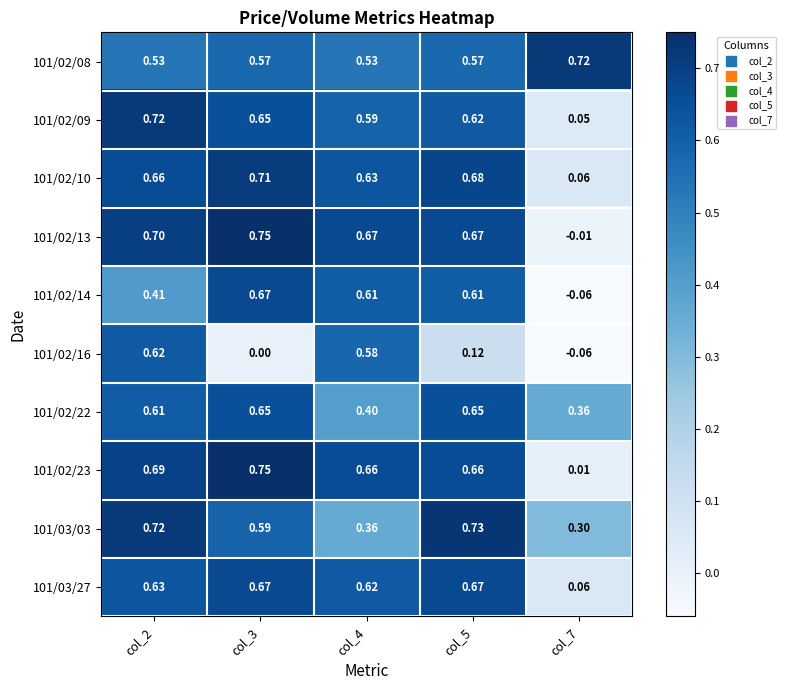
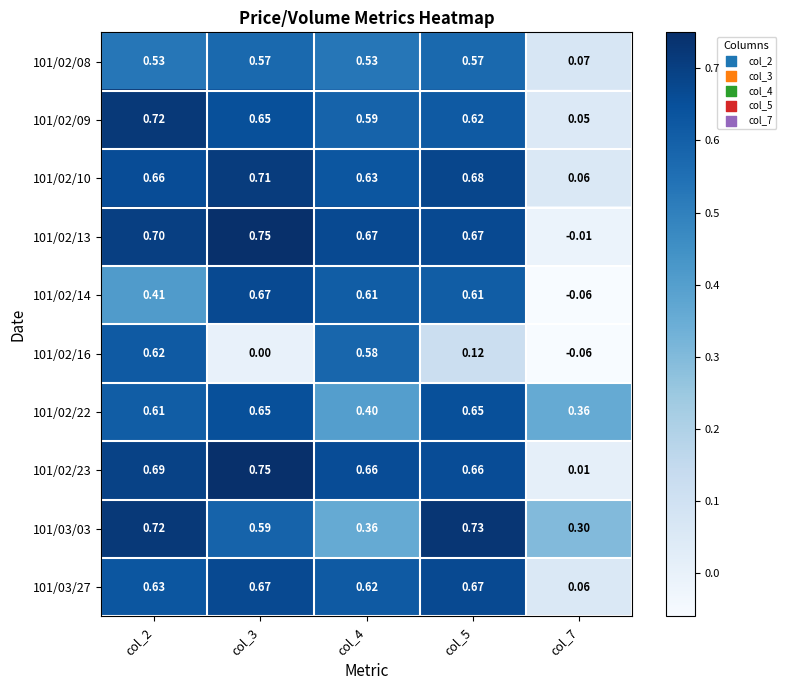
  {
    "101/02/08": {
      "col_2": 0.53,
      "col_3": 0.57,
      "col_4": 0.53,
      "col_5": 0.57,
-     "col_7": 0.72
+     "col_7": 0.07
    },
    "101/02/09": {
      "col_2": 0.72,
      "col_3": 0.65,
      "col_4": 0.59,
      "col_5": 0.62,
      "col_7": 0.05
    },
    "101/02/10": {
      "col_2": 0.66,
      "col_3": 0.71,
      "col_4": 0.63,
      "col_5": 0.68,
      "col_7": 0.06
    },
    "101/02/13": {
      "col_2": 0.70,
      "col_3": 0.75,
      "col_4": 0.67,
      "col_5": 0.67,
      "col_7": -0.01
    },
    "101/02/14": {
      "col_2": 0.41,
      "col_3": 0.67,
      "col_4": 0.61,
      "col_5": 0.61,
      "col_7": -0.06
    },
    "101/02/16": {
      "col_2": 0.62,
      "col_3": 0.00,
      "col_4": 0.58,
      "col_5": 0.12,
      "col_7": -0.06
    },
    "101/02/22": {
      "col_2": 0.61,
      "col_3": 0.65,
      "col_4": 0.40,
      "col_5": 0.65,
      "col_7": 0.36
    },
    "101/02/23": {
      "col_2": 0.69,
      "col_3": 0.75,
      "col_4": 0.66,
      "col_5": 0.66,
      "col_7": 0.01
    },
    "101/03/03": {
      "col_2": 0.72,
      "col_3": 0.59,
      "col_4": 0.36,
      "col_5": 0.73,
      "col_7": 0.30
    },
    "101/03/27": {
      "col_2": 0.63,
      "col_3": 0.67,
      "col_4": 0.62,
      "col_5": 0.67,
      "col_7": 0.06
    }
  }
